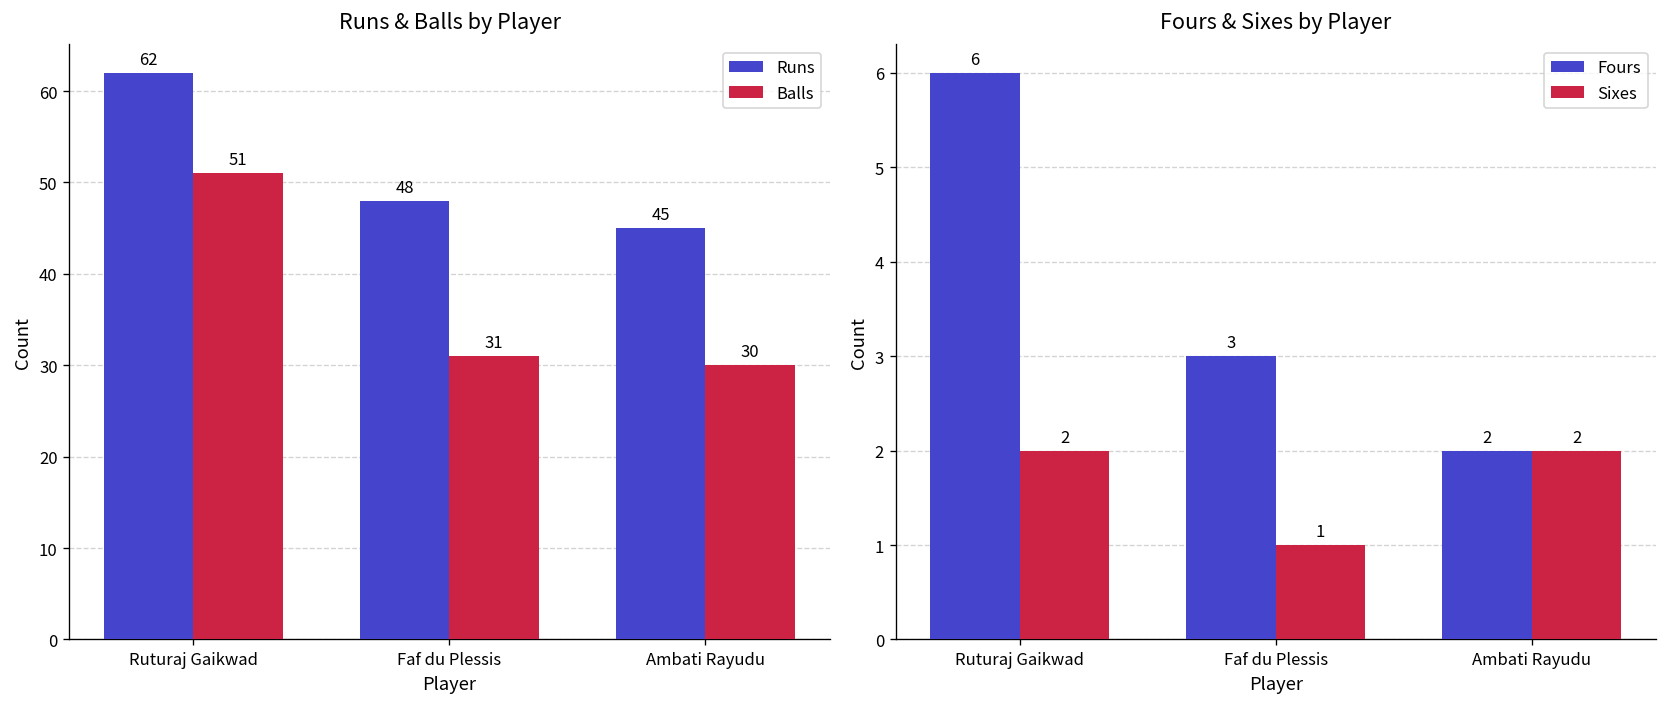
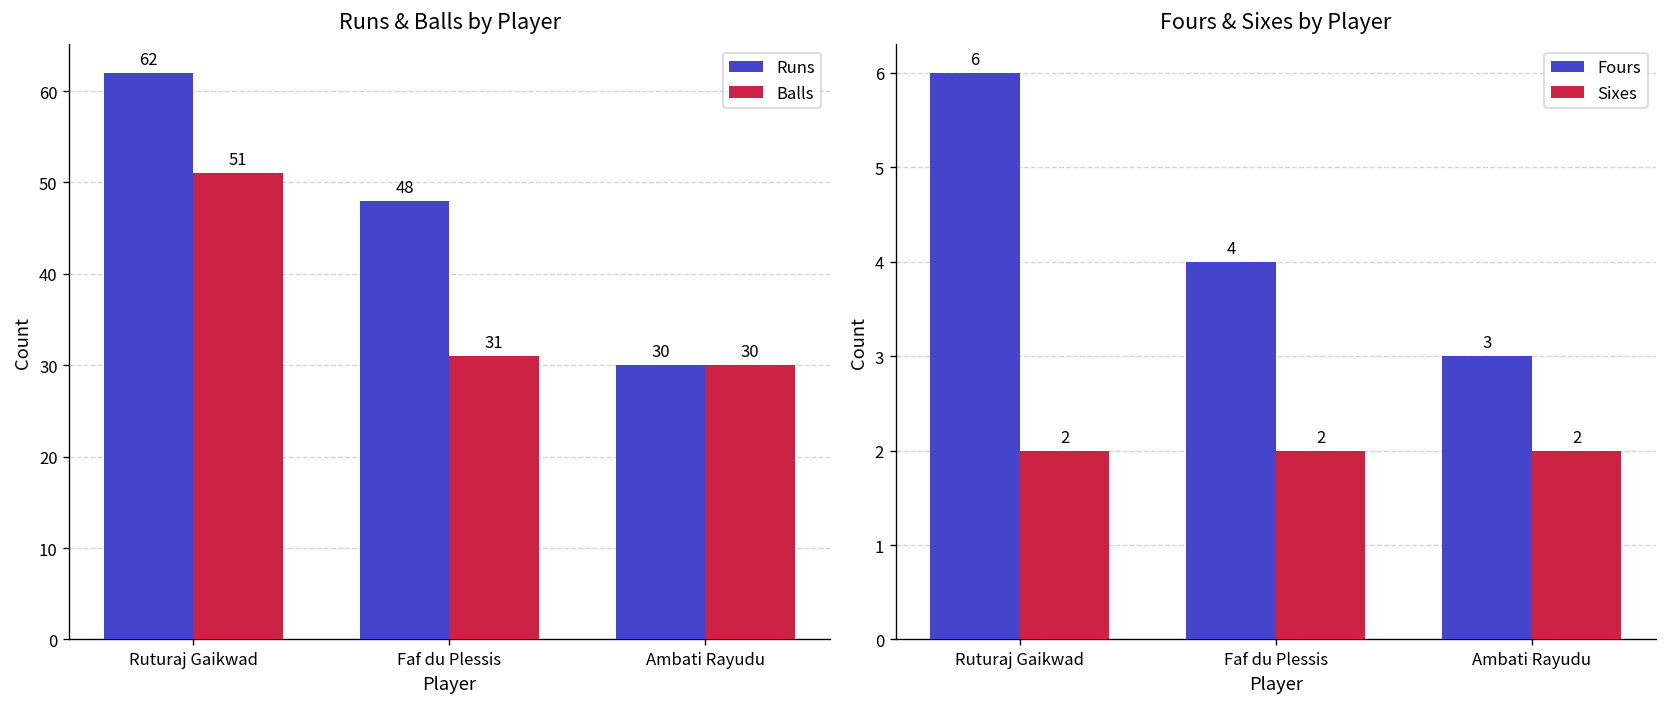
  {
    "Runs & Balls by Player": {
      "Runs": {
        "Ruturaj Gaikwad": 62,
        "Faf du Plessis": 48,
-       "Ambati Rayudu": 45
+       "Ambati Rayudu": 30
      },
      "Balls": {
        "Ruturaj Gaikwad": 51,
        "Faf du Plessis": 31,
        "Ambati Rayudu": 30
      }
    },
    "Fours & Sixes by Player": {
      "Fours": {
        "Ruturaj Gaikwad": 6,
-       "Faf du Plessis": 3,
-       "Ambati Rayudu": 2
+       "Faf du Plessis": 4,
+       "Ambati Rayudu": 3
      },
      "Sixes": {
        "Ruturaj Gaikwad": 2,
-       "Faf du Plessis": 1,
+       "Faf du Plessis": 2,
        "Ambati Rayudu": 2
      }
    }
  }
